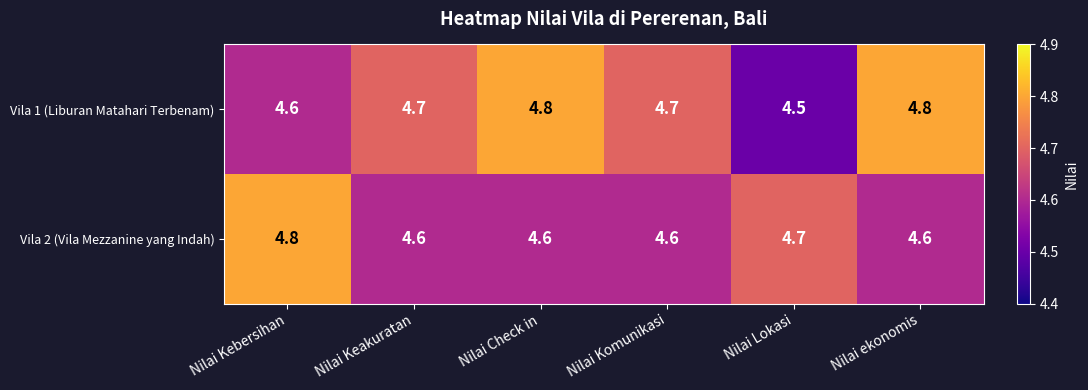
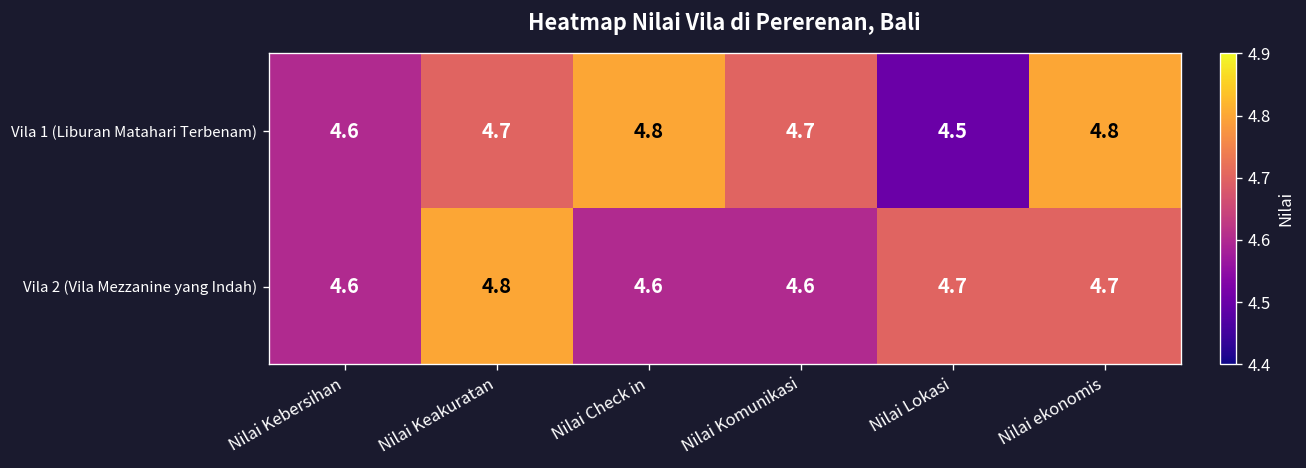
  {
    "Vila 1 (Liburan Matahari Terbenam)": {
      "Nilai Kebersihan": 4.6,
      "Nilai Keakuratan": 4.7,
      "Nilai Check in": 4.8,
      "Nilai Komunikasi": 4.7,
      "Nilai Lokasi": 4.5,
      "Nilai ekonomis": 4.8
    },
    "Vila 2 (Vila Mezzanine yang Indah)": {
-     "Nilai Kebersihan": 4.8,
-     "Nilai Keakuratan": 4.6,
+     "Nilai Kebersihan": 4.6,
+     "Nilai Keakuratan": 4.8,
      "Nilai Check in": 4.6,
      "Nilai Komunikasi": 4.6,
      "Nilai Lokasi": 4.7,
-     "Nilai ekonomis": 4.6
+     "Nilai ekonomis": 4.7
    }
  }
